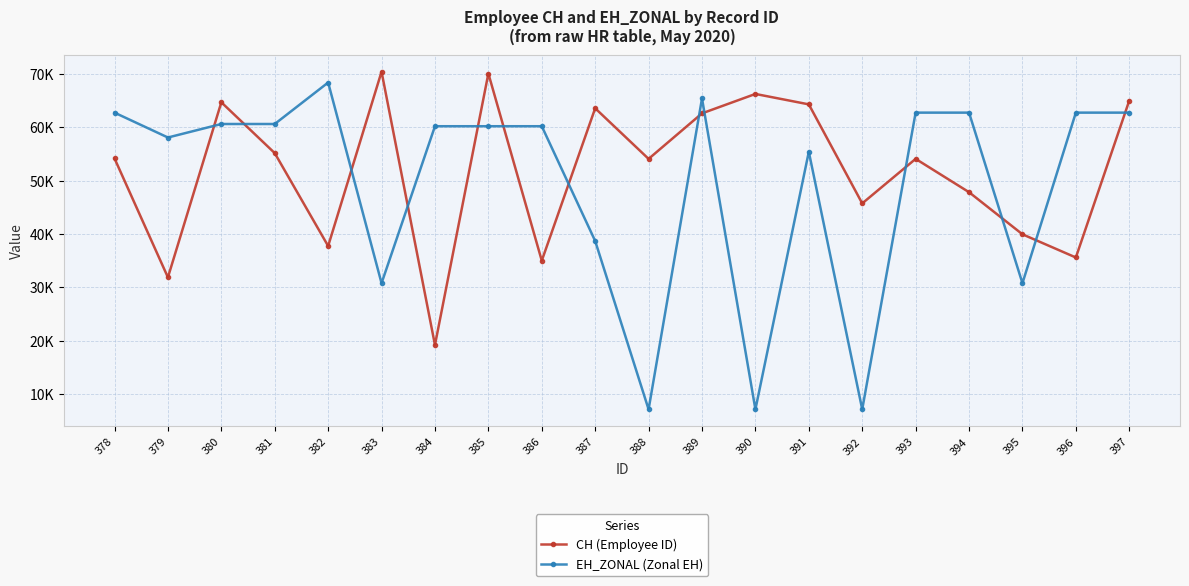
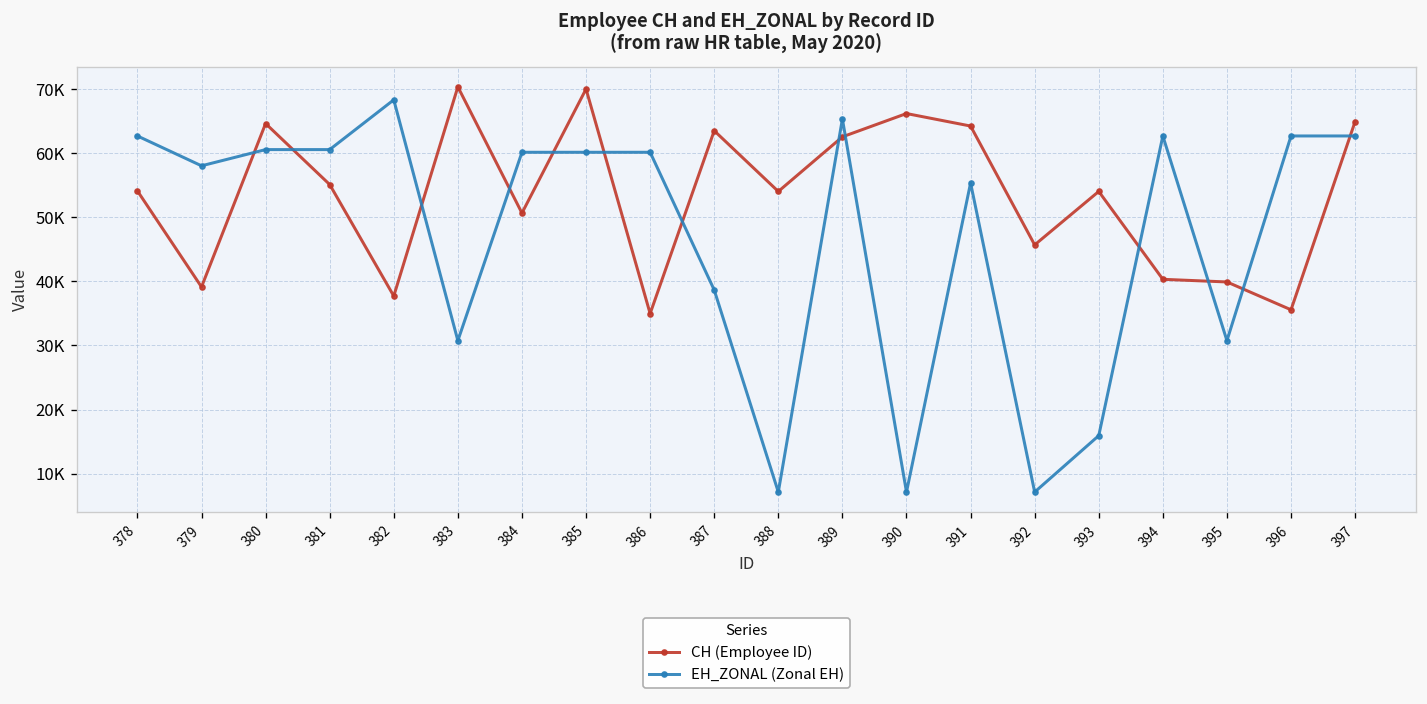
  {
    "CH (Employee ID)": {
      "378": 54000,
-     "379": 32000,
+     "379": 39000,
      "380": 65000,
      "381": 55000,
      "382": 38000,
      "383": 70000,
-     "384": 19000,
+     "384": 51000,
      "385": 70000,
      "386": 35000,
      "387": 64000,
      "388": 54000,
      "389": 63000,
      "390": 66000,
      "391": 64000,
      "392": 46000,
      "393": 54000,
-     "394": 48000,
+     "394": 40000,
      "395": 40000,
      "396": 36000,
      "397": 65000
    },
    "EH_ZONAL (Zonal EH)": {
      "378": 63000,
      "379": 58000,
      "380": 61000,
      "381": 61000,
      "382": 68000,
      "383": 31000,
      "384": 60000,
      "385": 60000,
      "386": 60000,
      "387": 39000,
      "388": 7000,
      "389": 65000,
      "390": 7000,
      "391": 55000,
      "392": 7000,
-     "393": 63000,
+     "393": 16000,
      "394": 63000,
      "395": 31000,
      "396": 63000,
      "397": 63000
    }
  }
